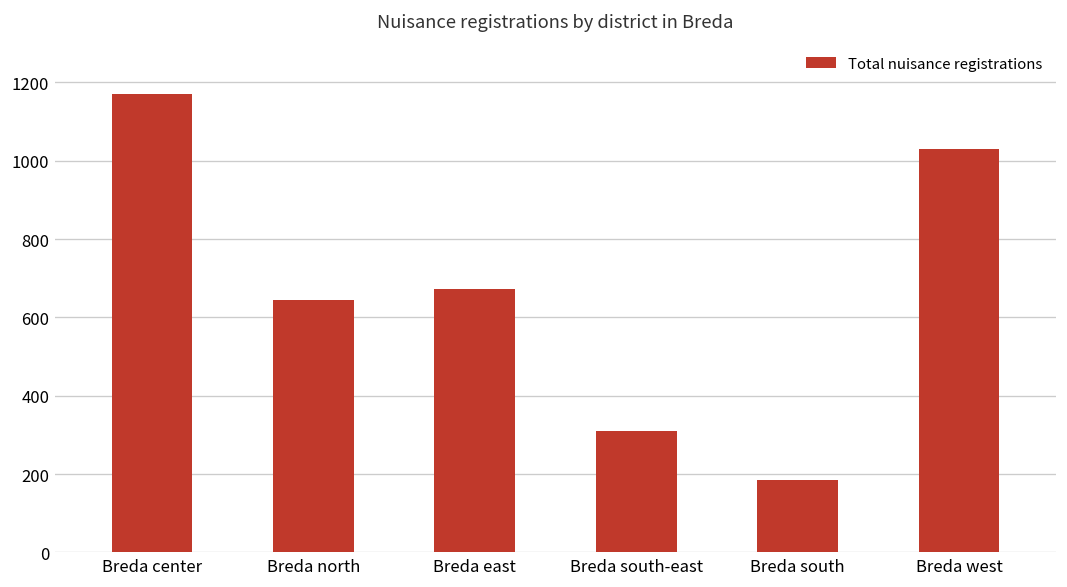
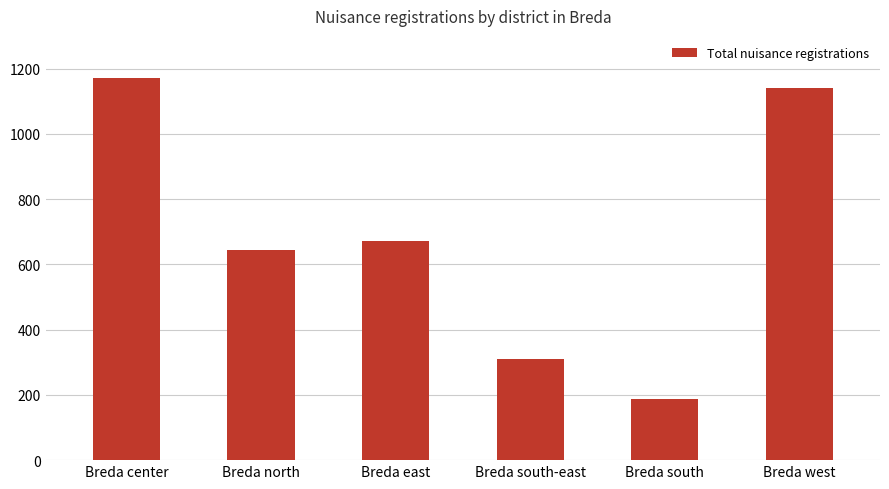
  {
    "Breda center": 1170,
    "Breda north": 640,
    "Breda east": 670,
    "Breda south-east": 310,
    "Breda south": 190,
-   "Breda west": 1030
+   "Breda west": 1140
  }
